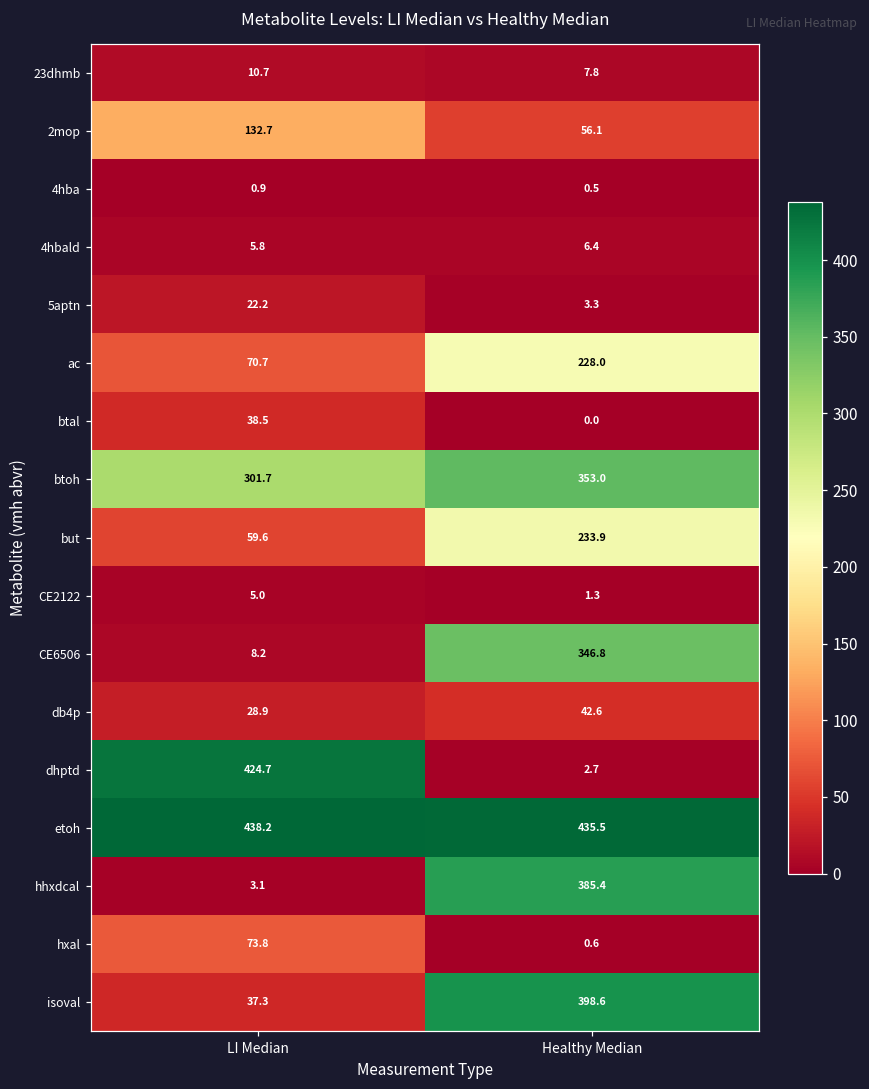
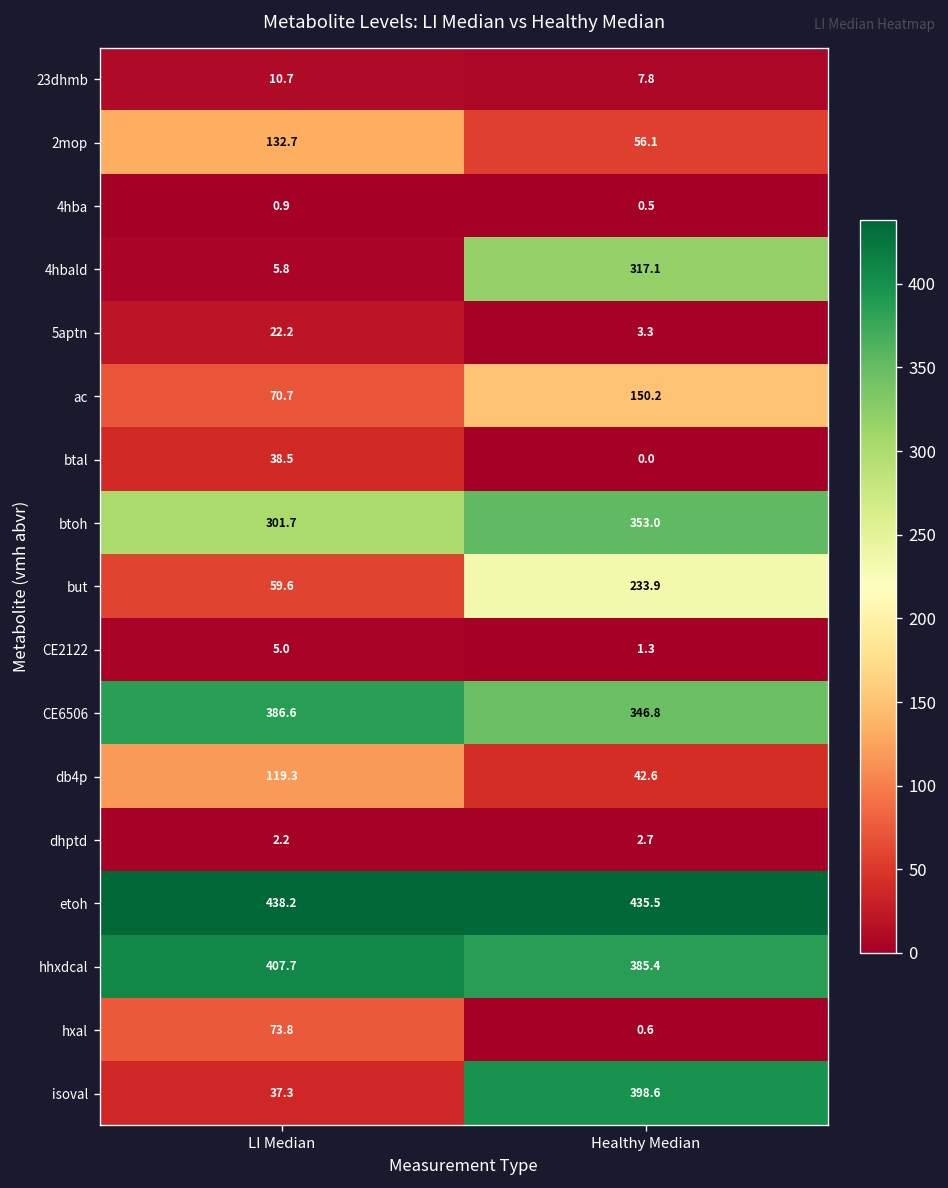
  {
    "23dhmb": {
      "LI Median": 10.7,
      "Healthy Median": 7.8
    },
    "2mop": {
      "LI Median": 132.7,
      "Healthy Median": 56.1
    },
    "4hba": {
      "LI Median": 0.9,
      "Healthy Median": 0.5
    },
    "4hbald": {
      "LI Median": 5.8,
-     "Healthy Median": 6.4
+     "Healthy Median": 317.1
    },
    "5aptn": {
      "LI Median": 22.2,
      "Healthy Median": 3.3
    },
    "ac": {
      "LI Median": 70.7,
-     "Healthy Median": 228.0
+     "Healthy Median": 150.2
    },
    "btal": {
      "LI Median": 38.5,
      "Healthy Median": 0.0
    },
    "btoh": {
      "LI Median": 301.7,
      "Healthy Median": 353.0
    },
    "but": {
      "LI Median": 59.6,
      "Healthy Median": 233.9
    },
    "CE2122": {
      "LI Median": 5.0,
      "Healthy Median": 1.3
    },
    "CE6506": {
-     "LI Median": 8.2,
+     "LI Median": 386.6,
      "Healthy Median": 346.8
    },
    "db4p": {
-     "LI Median": 28.9,
+     "LI Median": 119.3,
      "Healthy Median": 42.6
    },
    "dhptd": {
-     "LI Median": 424.7,
+     "LI Median": 2.2,
      "Healthy Median": 2.7
    },
    "etoh": {
      "LI Median": 438.2,
      "Healthy Median": 435.5
    },
    "hhxdcal": {
-     "LI Median": 3.1,
+     "LI Median": 407.7,
      "Healthy Median": 385.4
    },
    "hxal": {
      "LI Median": 73.8,
      "Healthy Median": 0.6
    },
    "isoval": {
      "LI Median": 37.3,
      "Healthy Median": 398.6
    }
  }
